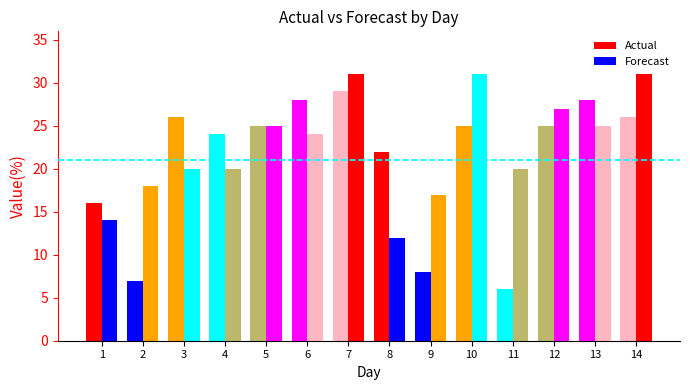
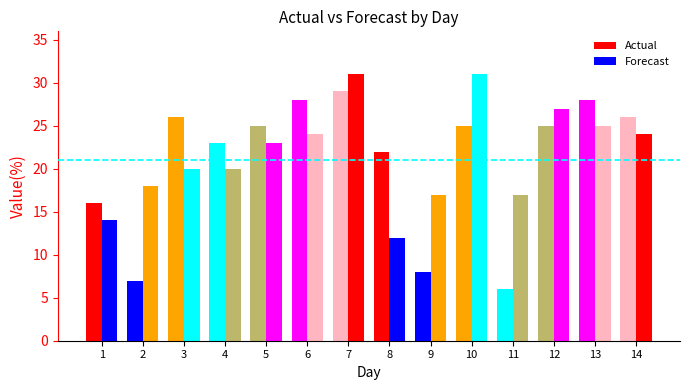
  {
    "Actual": {
      "1": 16,
      "2": 7,
      "3": 26,
-     "4": 24,
+     "4": 23,
      "5": 25,
      "6": 28,
      "7": 29,
      "8": 22,
      "9": 8,
      "10": 25,
      "11": 6,
      "12": 25,
      "13": 28,
      "14": 26
    },
    "Forecast": {
      "1": 14,
      "2": 18,
      "3": 20,
      "4": 20,
-     "5": 25,
+     "5": 23,
      "6": 24,
      "7": 31,
      "8": 12,
      "9": 17,
      "10": 31,
-     "11": 20,
+     "11": 17,
      "12": 27,
      "13": 25,
-     "14": 31
+     "14": 24
    }
  }
